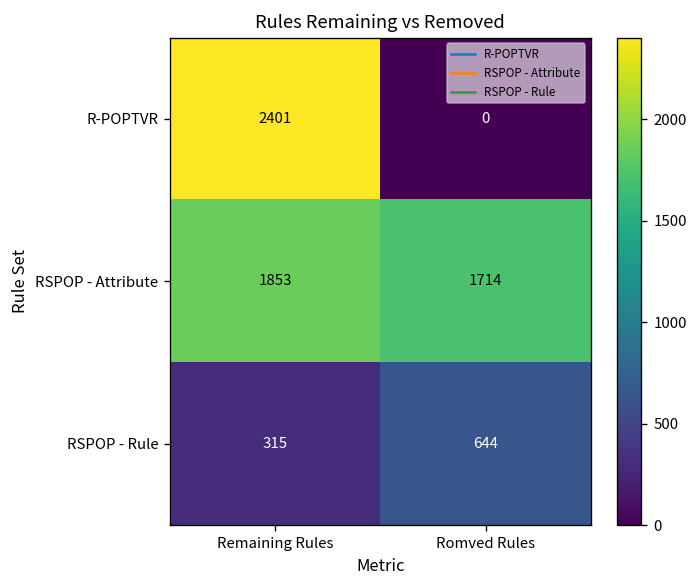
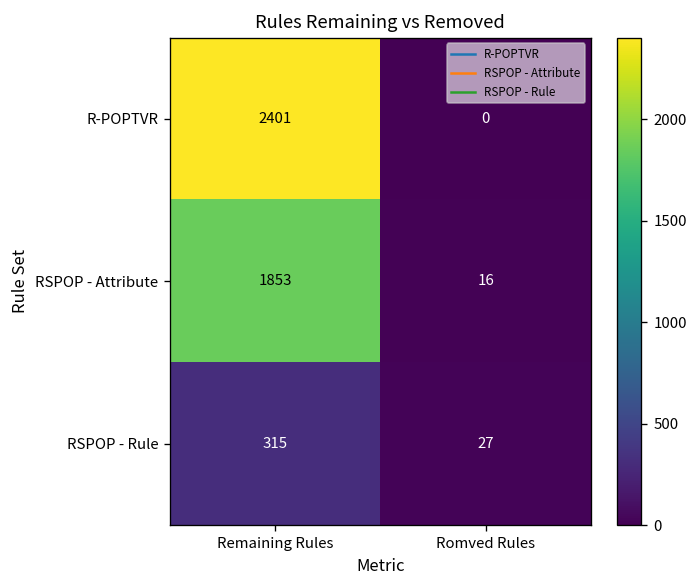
  {
    "R-POPTVR": {
      "Remaining Rules": 2401,
      "Romved Rules": 0
    },
    "RSPOP - Attribute": {
      "Remaining Rules": 1853,
-     "Romved Rules": 1714
+     "Romved Rules": 16
    },
    "RSPOP - Rule": {
      "Remaining Rules": 315,
-     "Romved Rules": 644
+     "Romved Rules": 27
    }
  }
